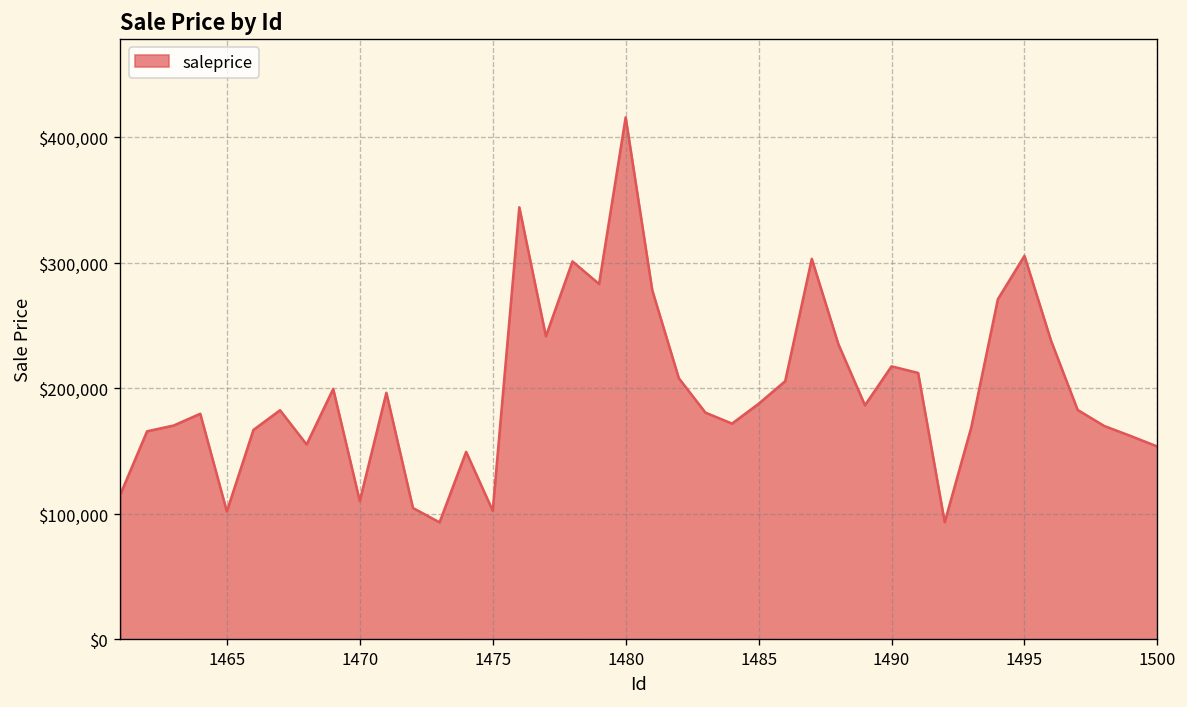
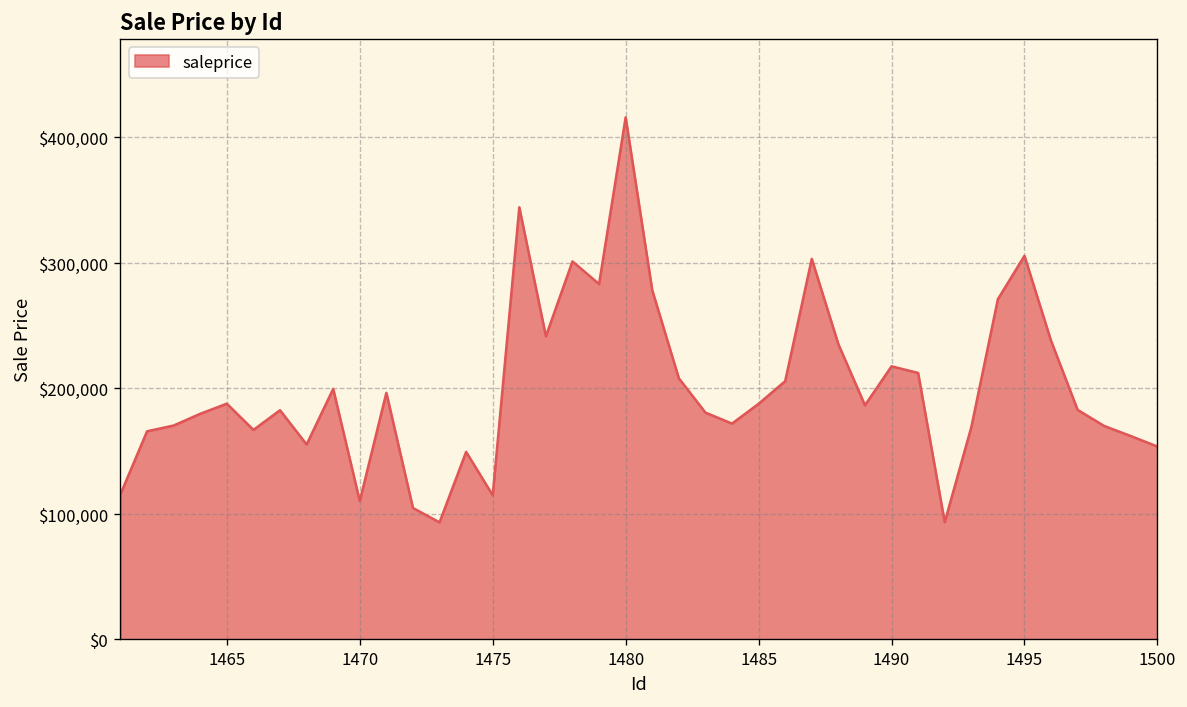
  {
-   "1465": "$102,000",
+   "1465": "$188,000",
    "1470": "$110,000",
-   "1475": "$103,000",
+   "1475": "$115,000",
    "1480": "$416,000",
    "1485": "$188,000",
    "1490": "$218,000",
    "1495": "$306,000",
    "1500": "$154,000"
  }
